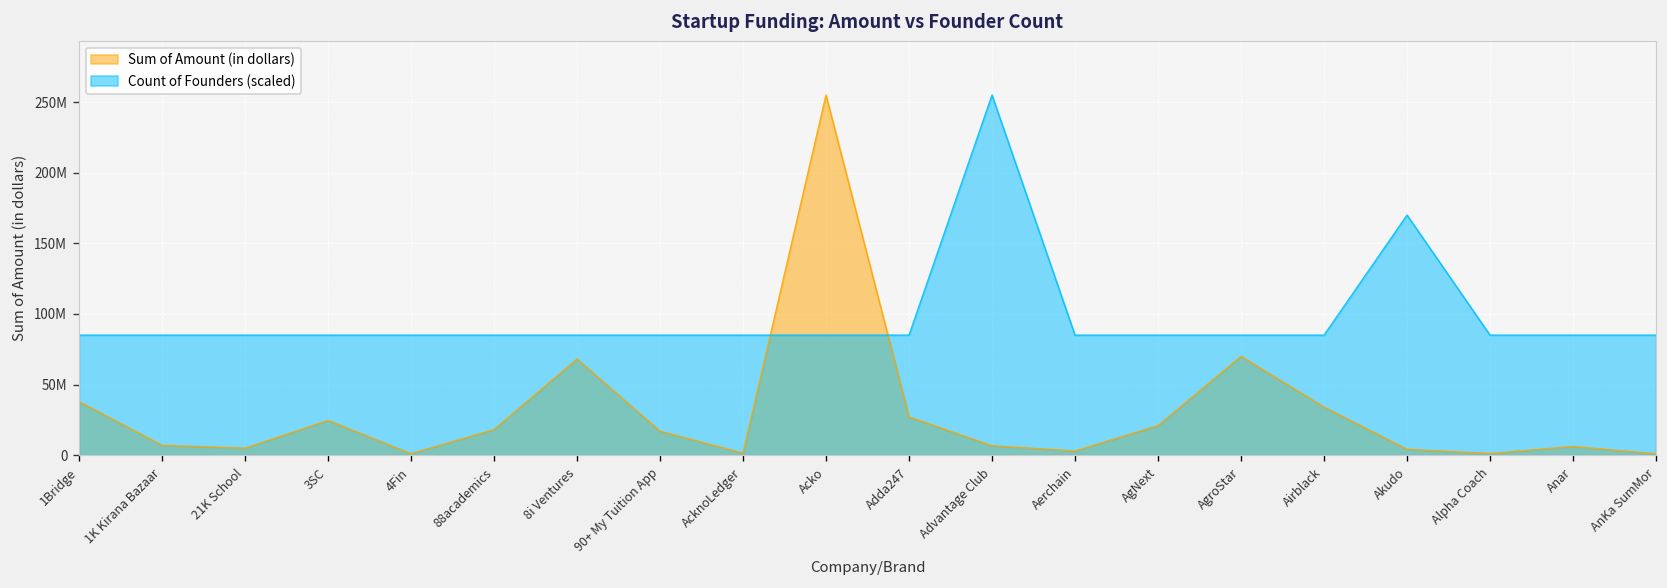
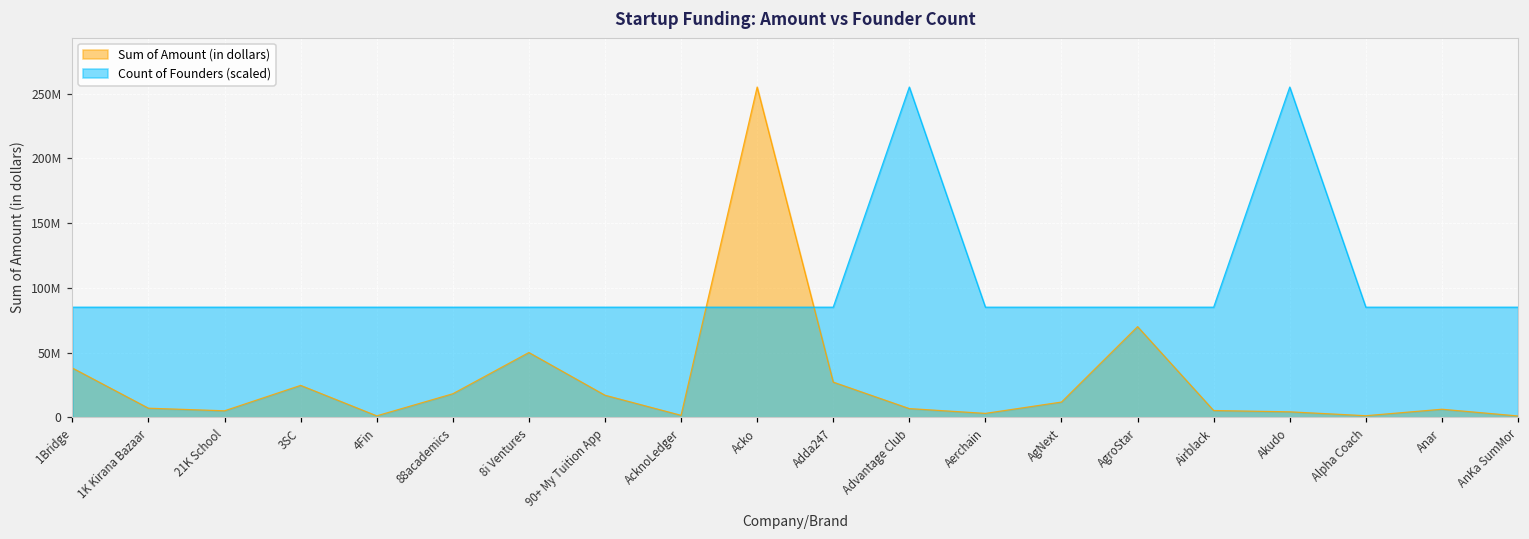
  {
    "Sum of Amount (in dollars)": {
      "1Bridge": 38000000,
      "1K Kirana Bazaar": 7000000,
      "21K School": 5000000,
      "3SC": 25000000,
      "4Fin": 1000000,
      "88academics": 18000000,
-     "8i Ventures": 68000000,
+     "8i Ventures": 50000000,
      "90+ My Tuition App": 17000000,
      "AcknoLedger": 2000000,
      "Acko": 255000000,
      "Adda247": 27000000,
      "Advantage Club": 7000000,
      "Aerchain": 3000000,
-     "AgNext": 21000000,
+     "AgNext": 12000000,
      "AgroStar": 70000000,
-     "Airblack": 34000000,
+     "Airblack": 5000000,
      "Akudo": 4000000,
      "Alpha Coach": 1000000,
      "Anar": 6000000,
      "AnKa SumMor": 1000000
    },
    "Count of Founders (scaled)": {
      "1Bridge": 85000000,
      "1K Kirana Bazaar": 85000000,
      "21K School": 85000000,
      "3SC": 85000000,
      "4Fin": 85000000,
      "88academics": 85000000,
      "8i Ventures": 85000000,
      "90+ My Tuition App": 85000000,
      "AcknoLedger": 85000000,
      "Acko": 85000000,
      "Adda247": 85000000,
      "Advantage Club": 255000000,
      "Aerchain": 85000000,
      "AgNext": 85000000,
      "AgroStar": 85000000,
      "Airblack": 85000000,
-     "Akudo": 170000000,
+     "Akudo": 255000000,
      "Alpha Coach": 85000000,
      "Anar": 85000000,
      "AnKa SumMor": 85000000
    }
  }
